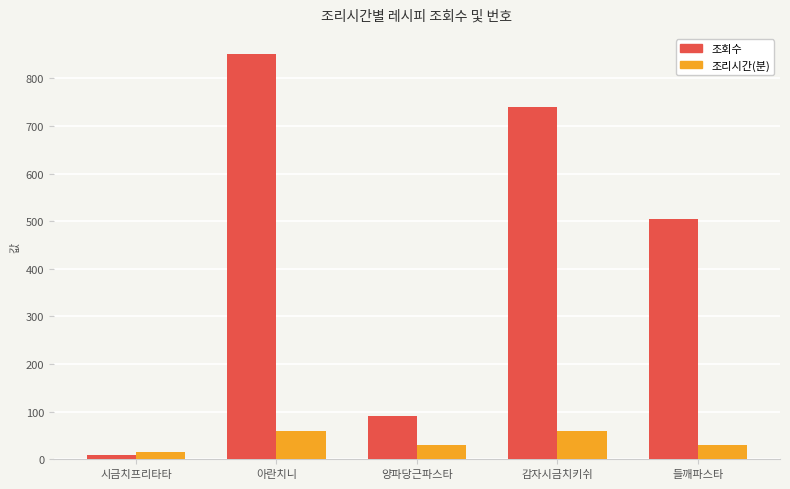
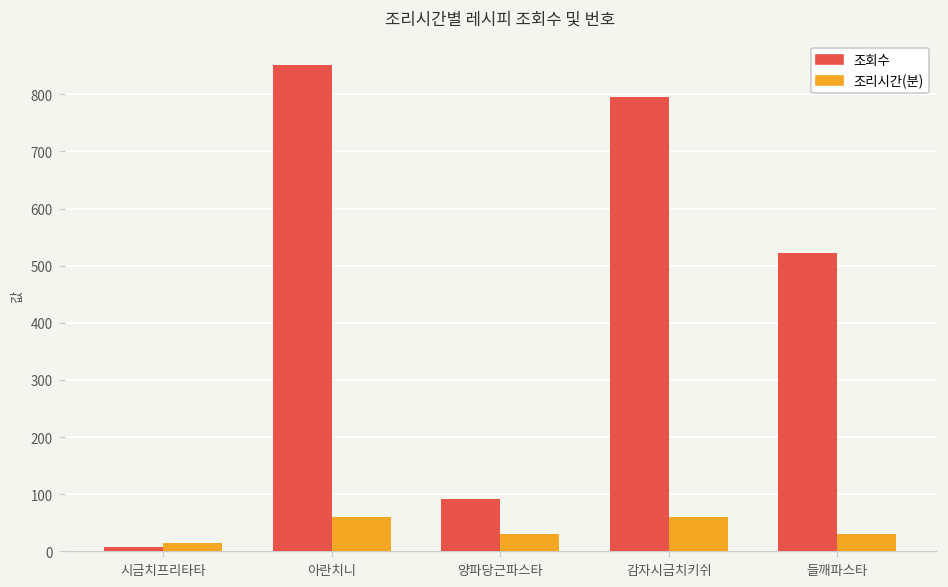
  {
    "조회수": {
      "시금치프리타타": 10,
      "아란치니": 850,
      "양파당근파스타": 90,
-     "감자시금치키쉬": 740,
-     "들깨파스타": 510
+     "감자시금치키쉬": 800,
+     "들깨파스타": 520
    },
    "조리시간(분)": {
      "시금치프리타타": 20,
      "아란치니": 60,
      "양파당근파스타": 30,
      "감자시금치키쉬": 60,
      "들깨파스타": 30
    }
  }
